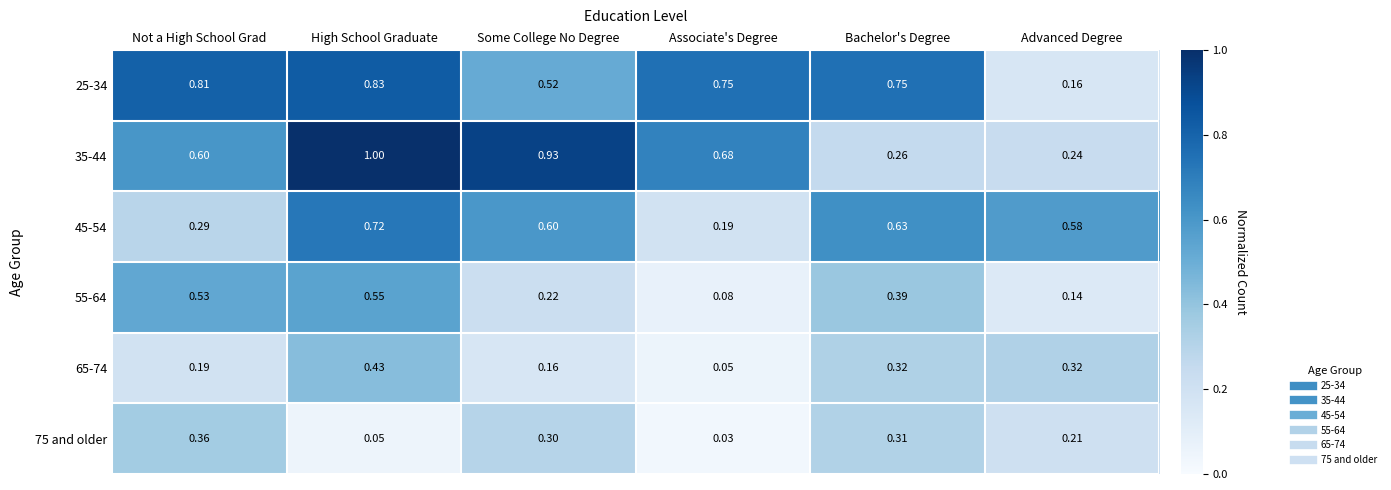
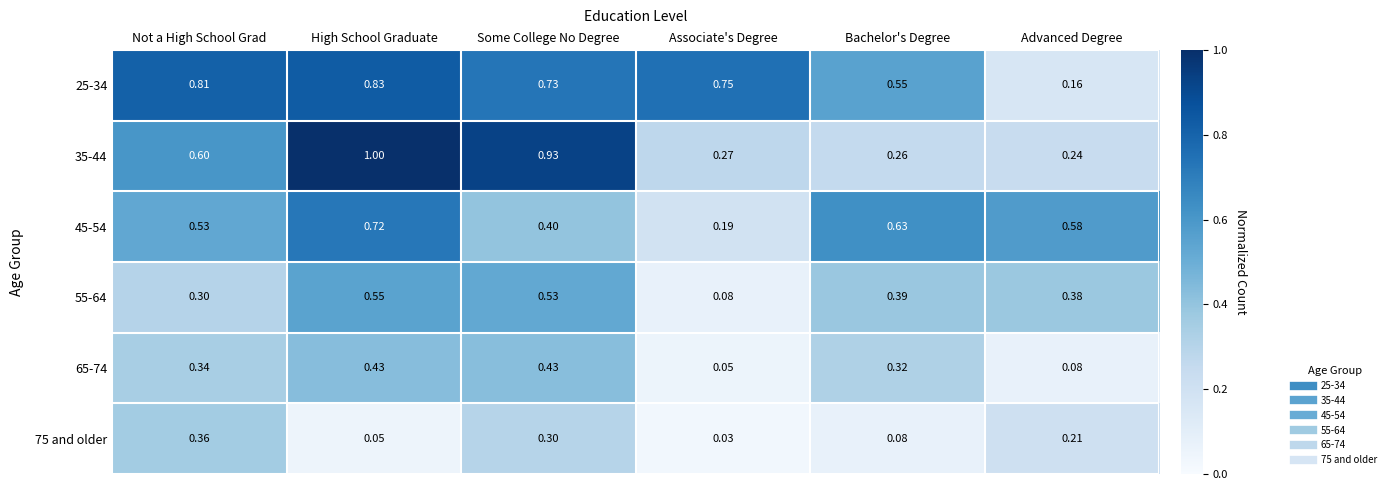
  {
    "25-34": {
      "Not a High School Grad": 0.81,
      "High School Graduate": 0.83,
-     "Some College No Degree": 0.52,
+     "Some College No Degree": 0.73,
      "Associate's Degree": 0.75,
-     "Bachelor's Degree": 0.75,
+     "Bachelor's Degree": 0.55,
      "Advanced Degree": 0.16
    },
    "35-44": {
      "Not a High School Grad": 0.60,
      "High School Graduate": 1.00,
      "Some College No Degree": 0.93,
-     "Associate's Degree": 0.68,
+     "Associate's Degree": 0.27,
      "Bachelor's Degree": 0.26,
      "Advanced Degree": 0.24
    },
    "45-54": {
-     "Not a High School Grad": 0.29,
+     "Not a High School Grad": 0.53,
      "High School Graduate": 0.72,
-     "Some College No Degree": 0.60,
+     "Some College No Degree": 0.40,
      "Associate's Degree": 0.19,
      "Bachelor's Degree": 0.63,
      "Advanced Degree": 0.58
    },
    "55-64": {
-     "Not a High School Grad": 0.53,
+     "Not a High School Grad": 0.30,
      "High School Graduate": 0.55,
-     "Some College No Degree": 0.22,
+     "Some College No Degree": 0.53,
      "Associate's Degree": 0.08,
      "Bachelor's Degree": 0.39,
-     "Advanced Degree": 0.14
+     "Advanced Degree": 0.38
    },
    "65-74": {
-     "Not a High School Grad": 0.19,
+     "Not a High School Grad": 0.34,
      "High School Graduate": 0.43,
-     "Some College No Degree": 0.16,
+     "Some College No Degree": 0.43,
      "Associate's Degree": 0.05,
      "Bachelor's Degree": 0.32,
-     "Advanced Degree": 0.32
+     "Advanced Degree": 0.08
    },
    "75 and older": {
      "Not a High School Grad": 0.36,
      "High School Graduate": 0.05,
      "Some College No Degree": 0.30,
      "Associate's Degree": 0.03,
-     "Bachelor's Degree": 0.31,
+     "Bachelor's Degree": 0.08,
      "Advanced Degree": 0.21
    }
  }
